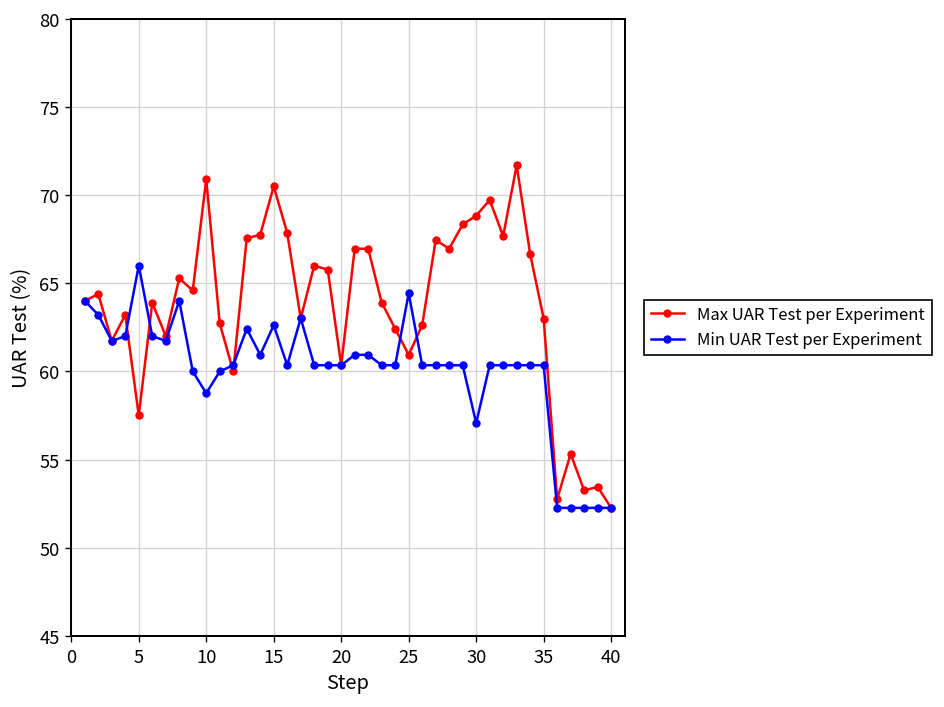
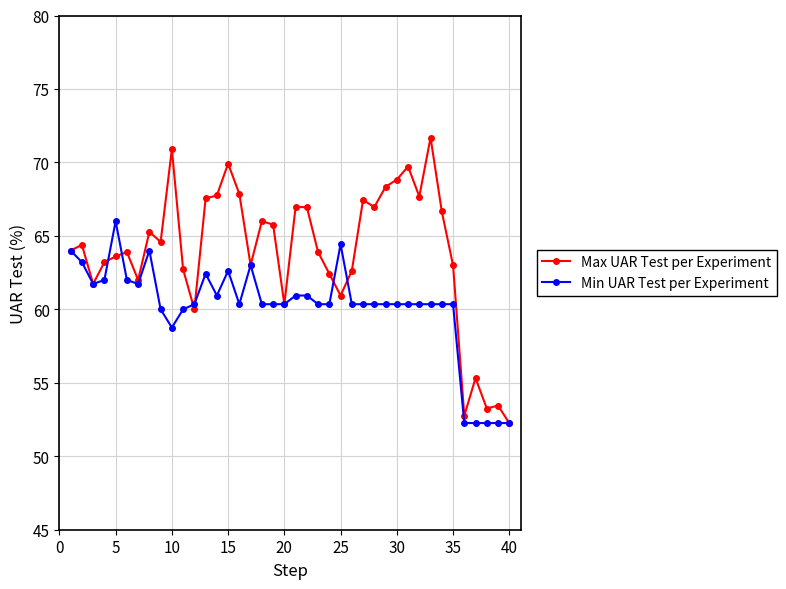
  {
    "Max UAR Test per Experiment": {
-     "5": 57.5,
+     "5": 63.6,
      "10": 70.9,
-     "15": 70.5,
+     "15": 69.9,
      "25": 60.9,
      "30": 68.8,
      "35": 63.0
    },
    "Min UAR Test per Experiment": {
      "5": 66.0,
      "10": 58.8,
      "15": 62.6,
      "25": 64.4,
-     "30": 57.1,
+     "30": 60.4,
      "35": 60.4
    }
  }
